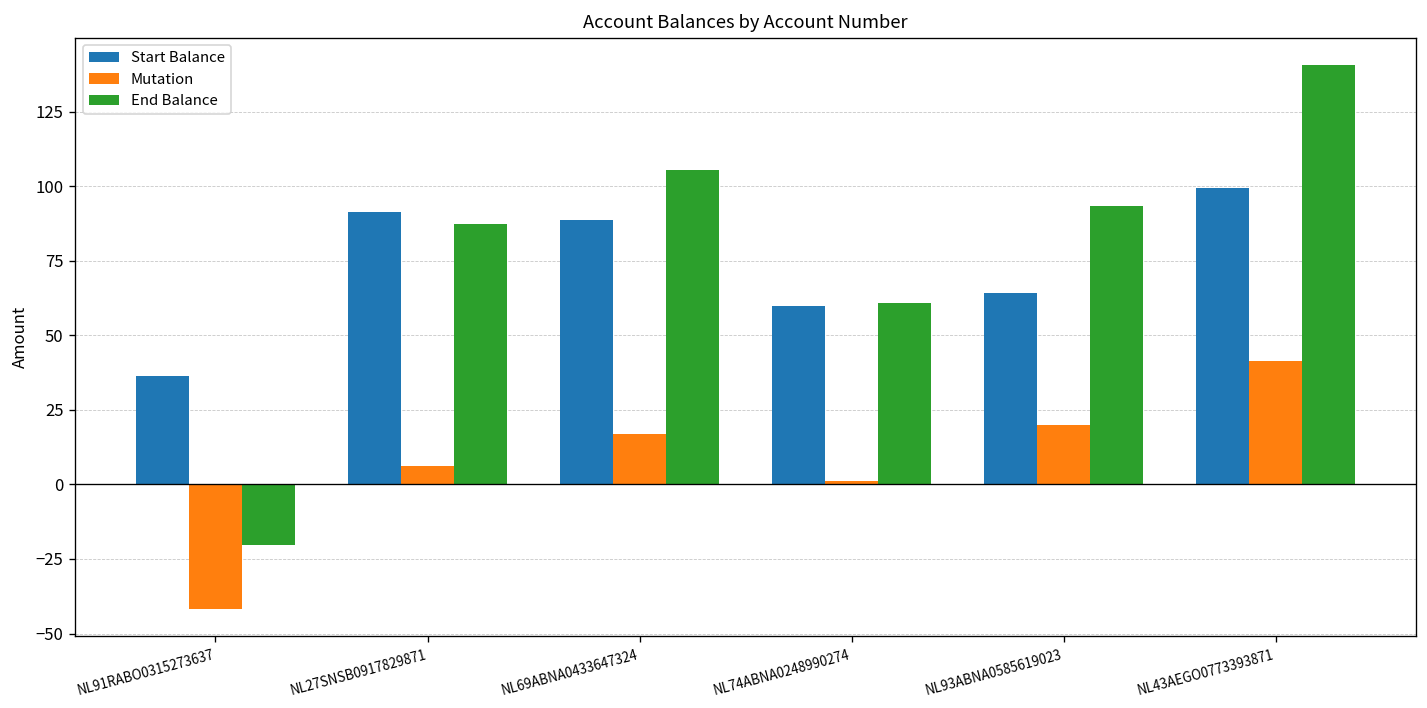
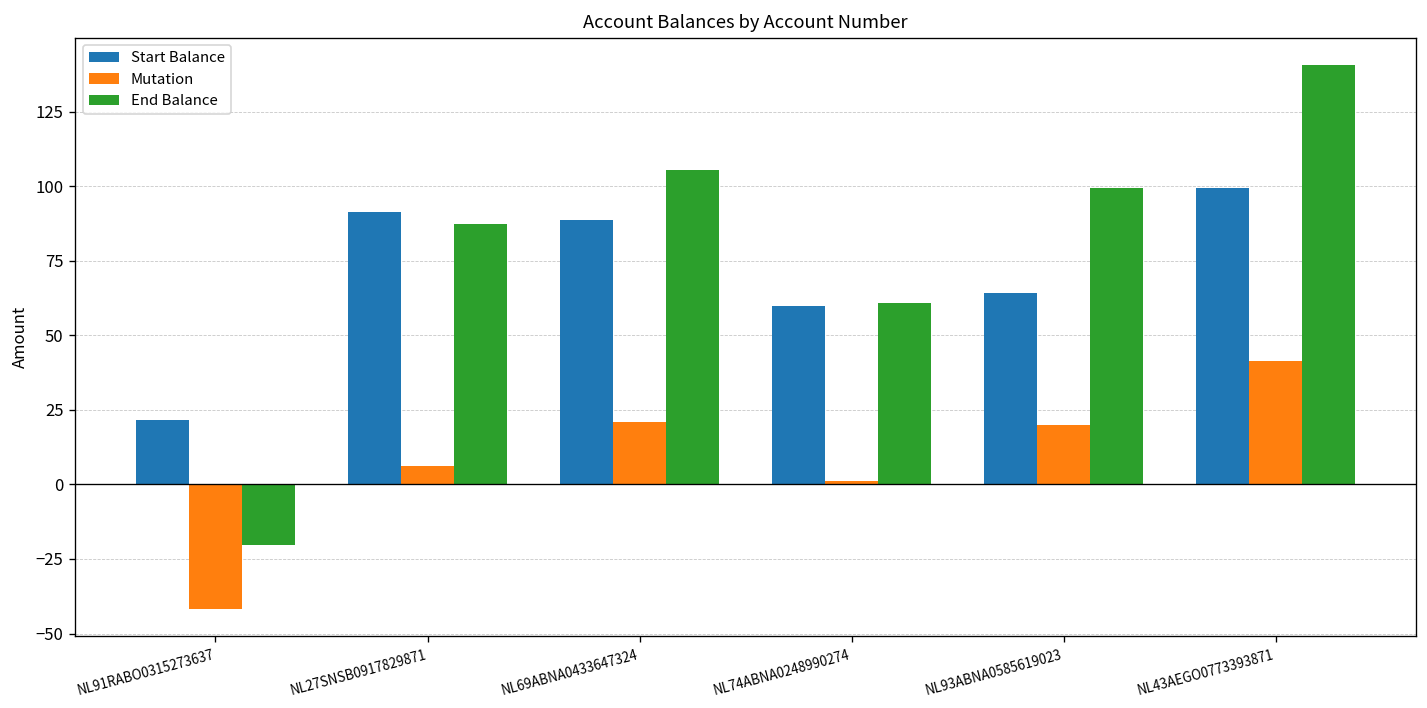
  {
    "Start Balance": {
-     "NL91RABO0315273637": 36,
+     "NL91RABO0315273637": 22,
      "NL27SNSB0917829871": 91,
      "NL69ABNA0433647324": 89,
      "NL74ABNA0248990274": 60,
      "NL93ABNA0585619023": 64,
      "NL43AEGO0773393871": 99
    },
    "Mutation": {
      "NL91RABO0315273637": -42,
      "NL27SNSB0917829871": 6,
-     "NL69ABNA0433647324": 17,
+     "NL69ABNA0433647324": 21,
      "NL74ABNA0248990274": 1,
      "NL93ABNA0585619023": 20,
      "NL43AEGO0773393871": 41
    },
    "End Balance": {
      "NL91RABO0315273637": -20,
      "NL27SNSB0917829871": 87,
      "NL69ABNA0433647324": 106,
      "NL74ABNA0248990274": 61,
-     "NL93ABNA0585619023": 93,
+     "NL93ABNA0585619023": 99,
      "NL43AEGO0773393871": 141
    }
  }
